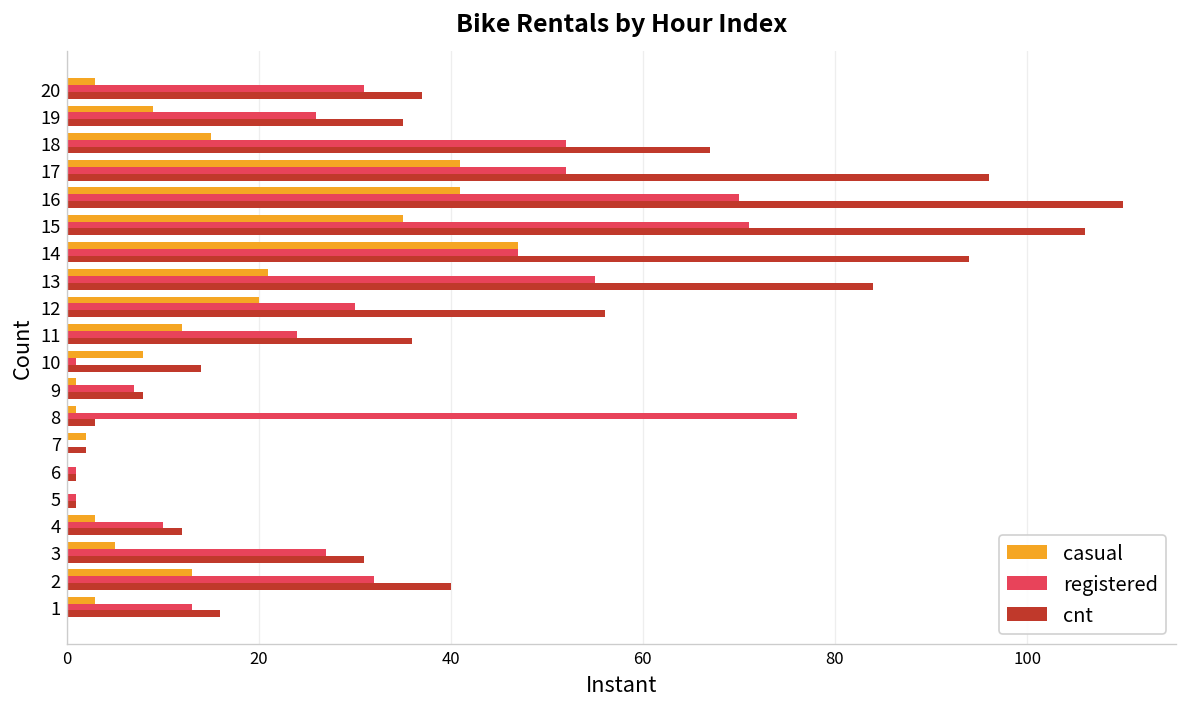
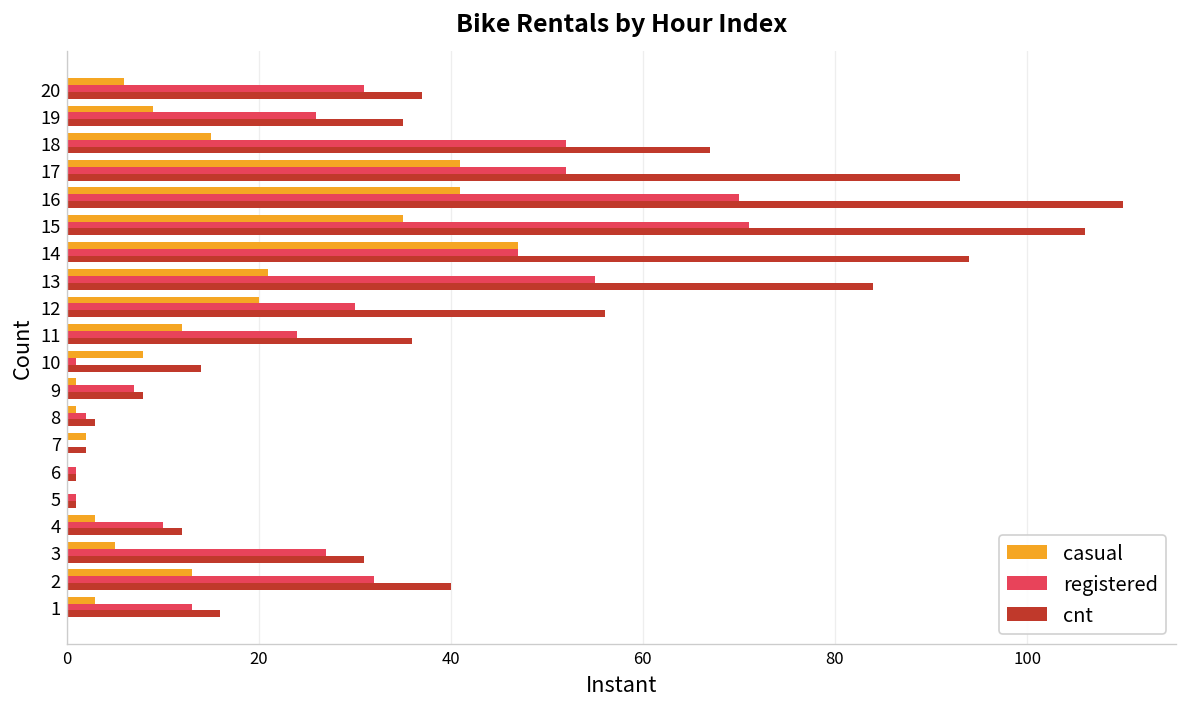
  {
    "casual": {
-     "20": 3,
+     "20": 6,
      "19": 9,
      "18": 15,
      "17": 41,
      "16": 41,
      "15": 35,
      "14": 47,
      "13": 21,
      "12": 20,
      "11": 12,
      "10": 8,
      "9": 1,
      "8": 1,
      "7": 2,
      "6": 0,
      "5": 0,
      "4": 3,
      "3": 5,
      "2": 13,
      "1": 3
    },
    "registered": {
      "20": 31,
      "19": 26,
      "18": 52,
      "17": 52,
      "16": 70,
      "15": 71,
      "14": 47,
      "13": 55,
      "12": 30,
      "11": 24,
      "10": 1,
      "9": 7,
-     "8": 76,
+     "8": 2,
      "7": 0,
      "6": 1,
      "5": 1,
      "4": 10,
      "3": 27,
      "2": 32,
      "1": 13
    },
    "cnt": {
      "20": 37,
      "19": 35,
      "18": 67,
-     "17": 96,
+     "17": 93,
      "16": 110,
      "15": 106,
      "14": 94,
      "13": 84,
      "12": 56,
      "11": 36,
      "10": 14,
      "9": 8,
      "8": 3,
      "7": 2,
      "6": 1,
      "5": 1,
      "4": 12,
      "3": 31,
      "2": 40,
      "1": 16
    }
  }
